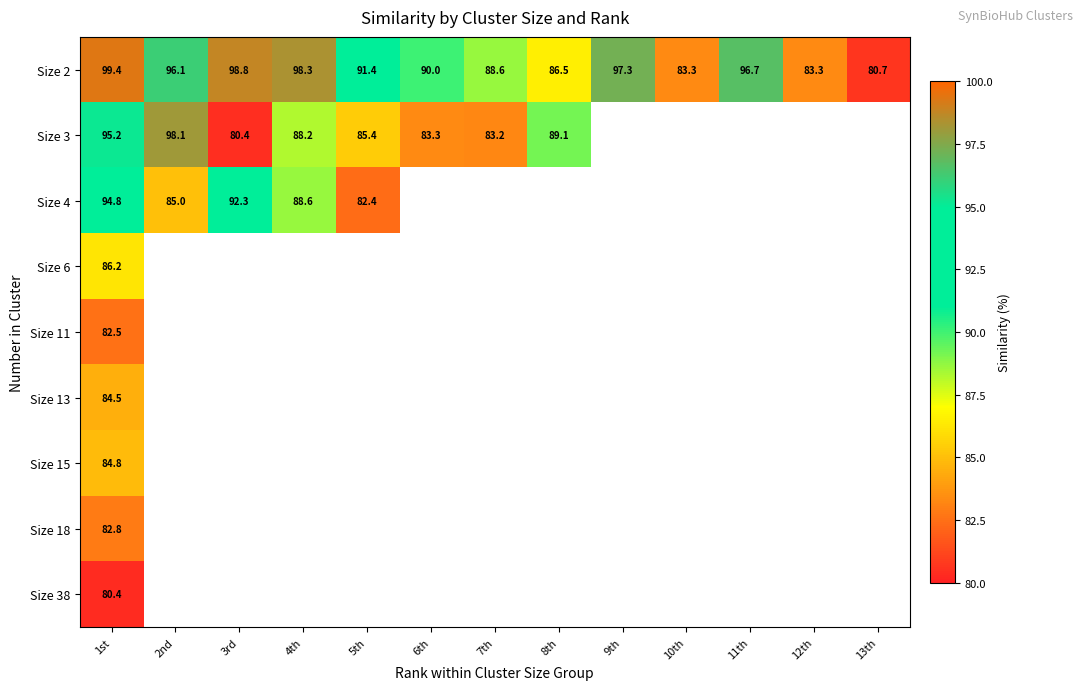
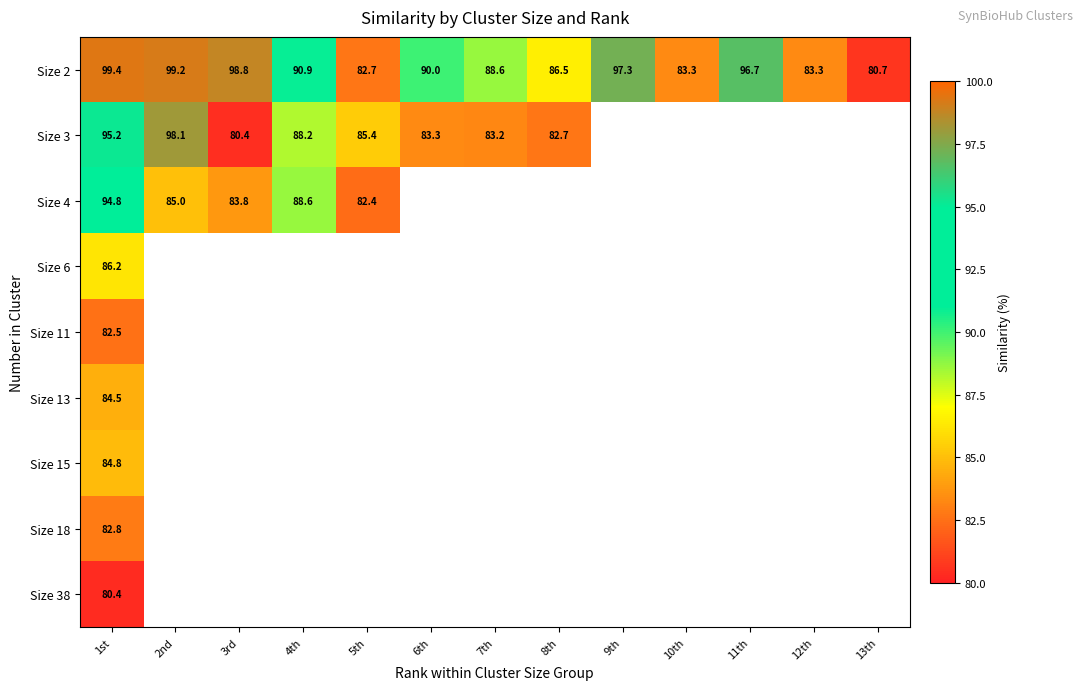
  {
    "Size 2": {
      "1st": 99.4,
-     "2nd": 96.1,
+     "2nd": 99.2,
      "3rd": 98.8,
-     "4th": 98.3,
-     "5th": 91.4,
+     "4th": 90.9,
+     "5th": 82.7,
      "6th": 90.0,
      "7th": 88.6,
      "8th": 86.5,
      "9th": 97.3,
      "10th": 83.3,
      "11th": 96.7,
      "12th": 83.3,
      "13th": 80.7
    },
    "Size 3": {
      "1st": 95.2,
      "2nd": 98.1,
      "3rd": 80.4,
      "4th": 88.2,
      "5th": 85.4,
      "6th": 83.3,
      "7th": 83.2,
-     "8th": 89.1
+     "8th": 82.7
    },
    "Size 4": {
      "1st": 94.8,
      "2nd": 85.0,
-     "3rd": 92.3,
+     "3rd": 83.8,
      "4th": 88.6,
      "5th": 82.4
    },
    "Size 6": {
      "1st": 86.2
    },
    "Size 11": {
      "1st": 82.5
    },
    "Size 13": {
      "1st": 84.5
    },
    "Size 15": {
      "1st": 84.8
    },
    "Size 18": {
      "1st": 82.8
    },
    "Size 38": {
      "1st": 80.4
    }
  }
